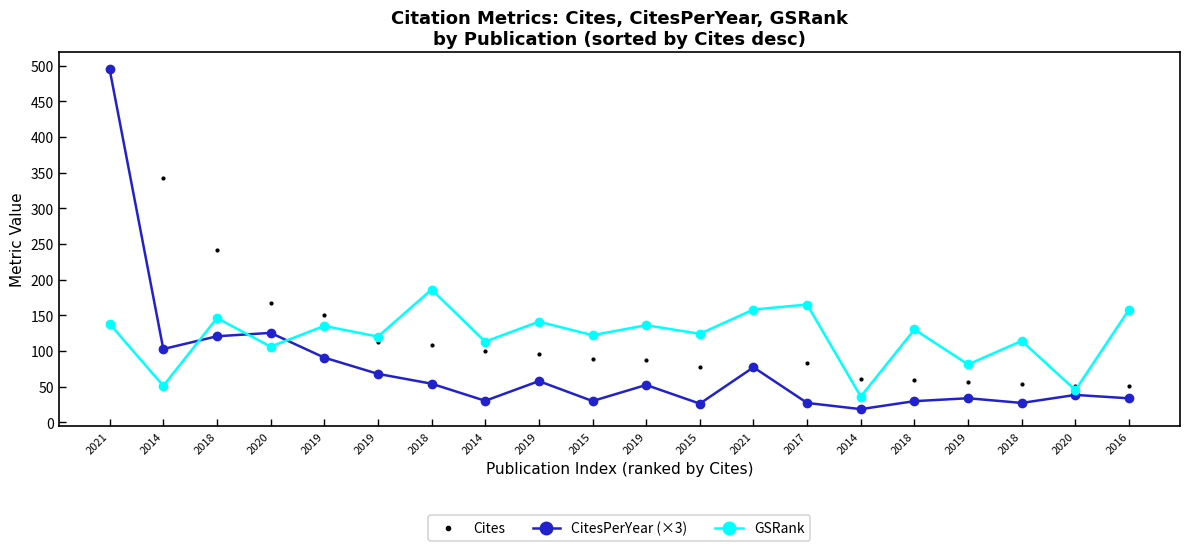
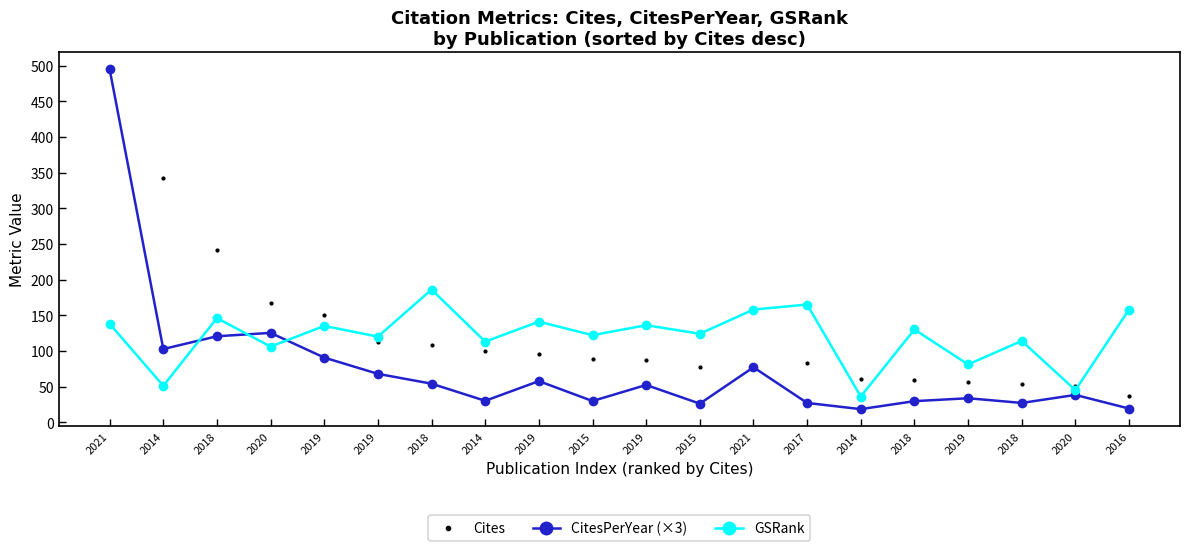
  {
    "Cites": {
      "2017": 80,
-     "2016": 50
+     "2016": 40
    },
    "CitesPerYear (×3)": {
      "2017": 30,
-     "2016": 30
+     "2016": 20
    },
    "GSRank": {
      "2017": 170,
      "2016": 160
    }
  }
